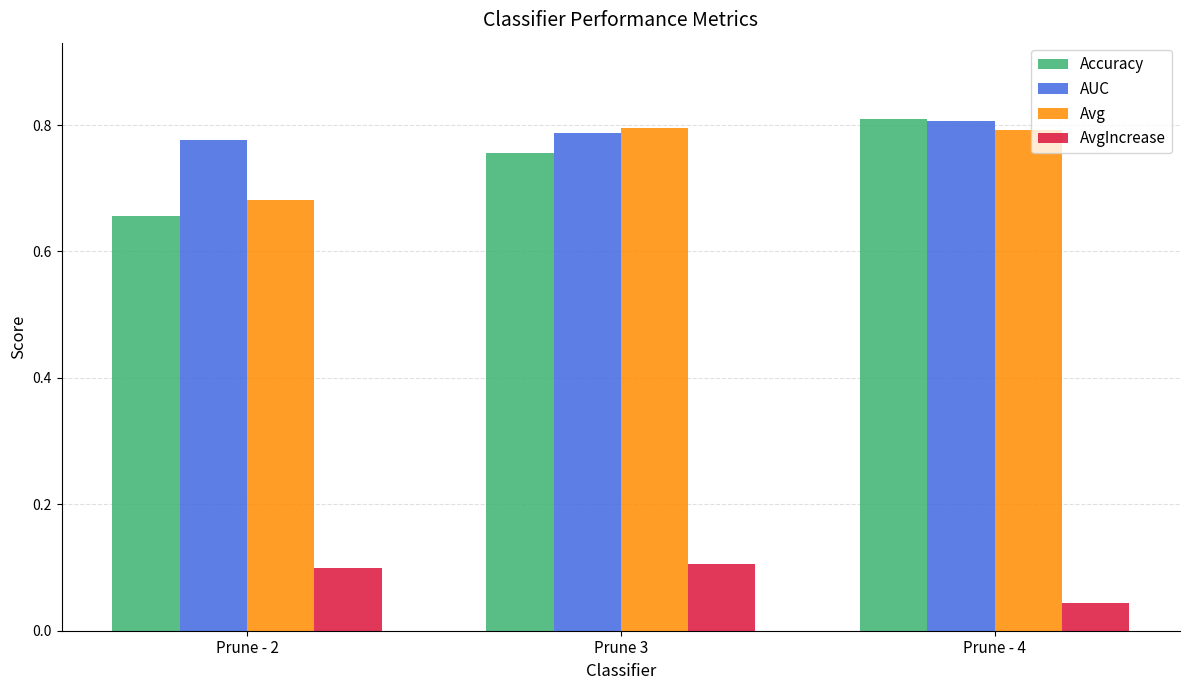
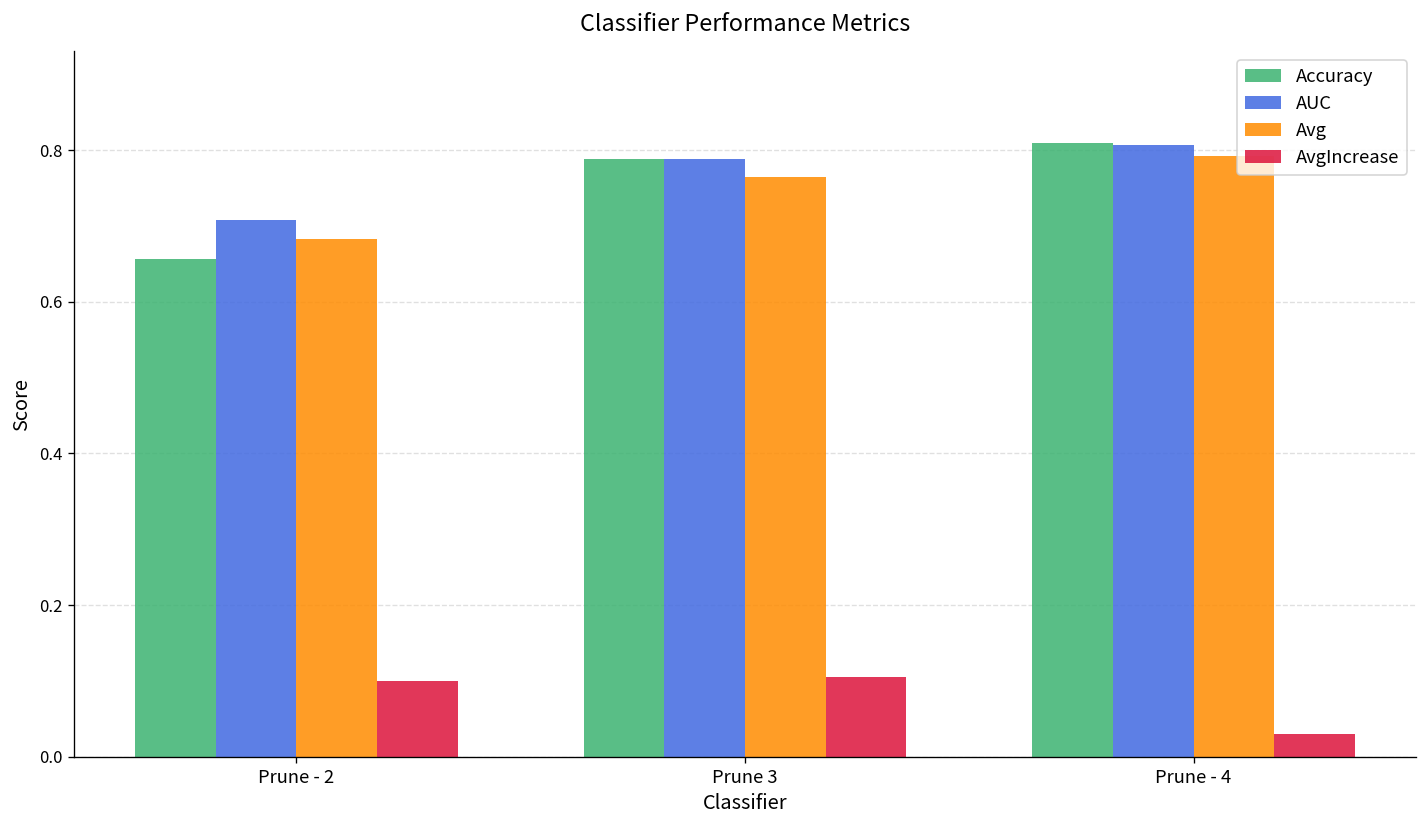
  {
    "Accuracy": {
      "Prune - 2": 0.66,
-     "Prune 3": 0.76,
+     "Prune 3": 0.79,
      "Prune - 4": 0.81
    },
    "AUC": {
-     "Prune - 2": 0.78,
+     "Prune - 2": 0.71,
      "Prune 3": 0.79,
      "Prune - 4": 0.81
    },
    "Avg": {
      "Prune - 2": 0.68,
-     "Prune 3": 0.79,
+     "Prune 3": 0.76,
      "Prune - 4": 0.79
    },
    "AvgIncrease": {
      "Prune - 2": 0.10,
      "Prune 3": 0.11,
-     "Prune - 4": 0.04
+     "Prune - 4": 0.03
    }
  }
